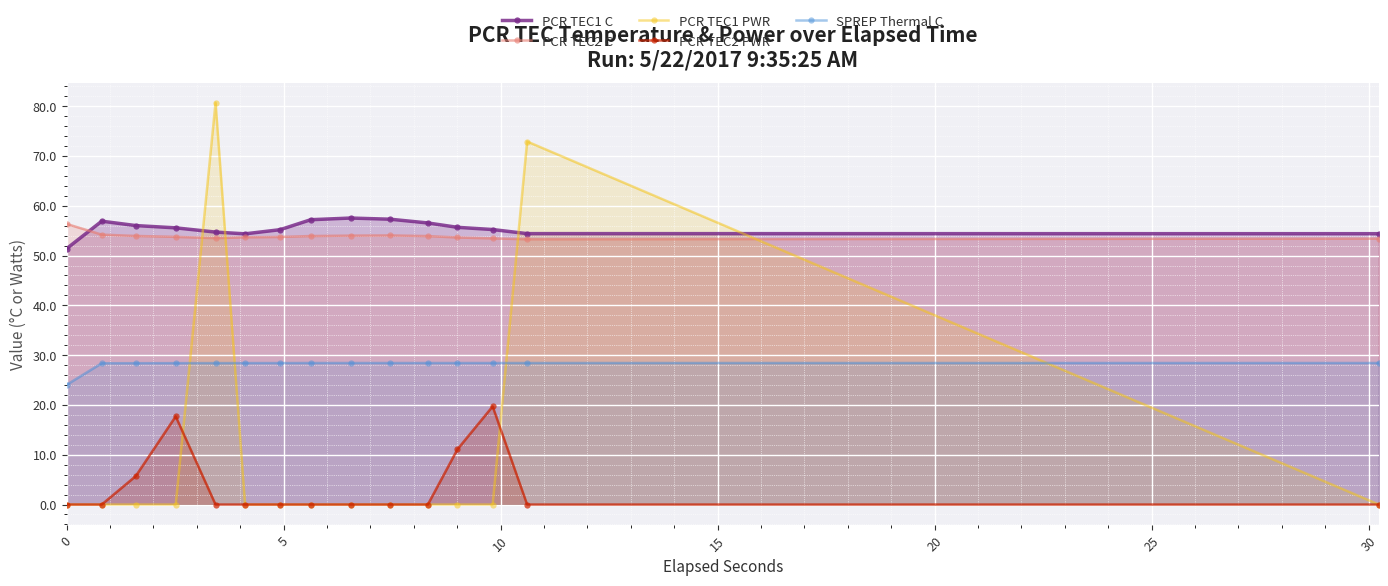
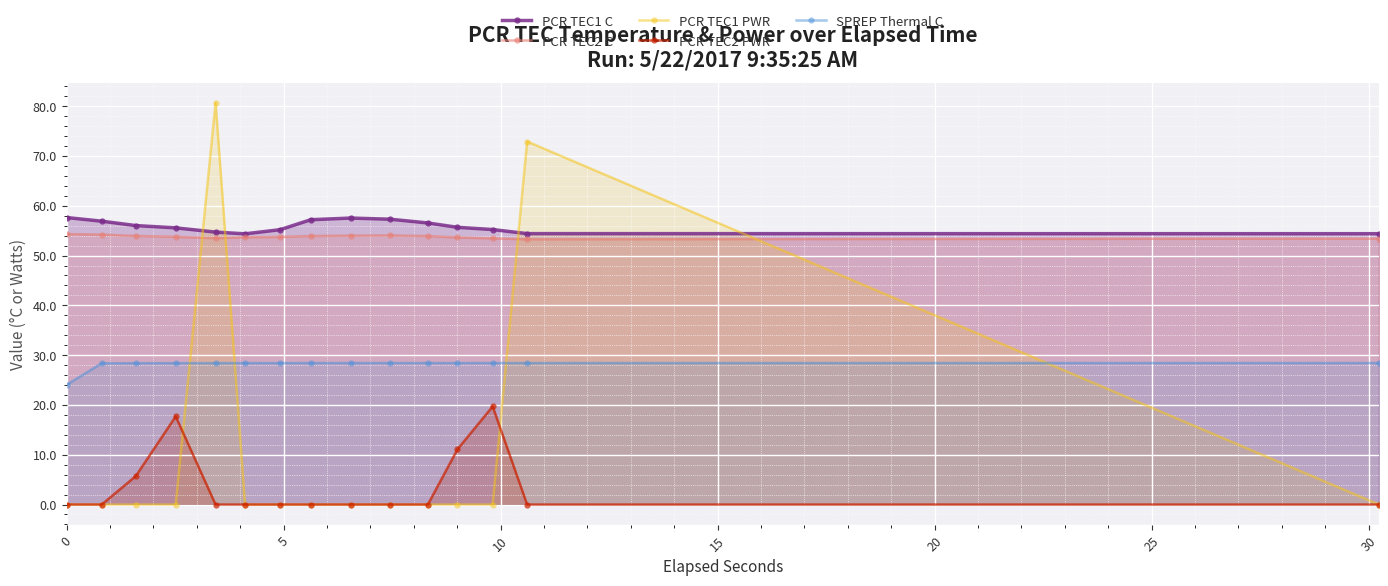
  {
    "PCR TEC1 C": {
-     "0": 51
+     "0": 58
    },
    "PCR TEC2 C": {
-     "0": 56
+     "0": 54
    },
    "SPREP Thermal C": {
      "0": 24
    }
  }
